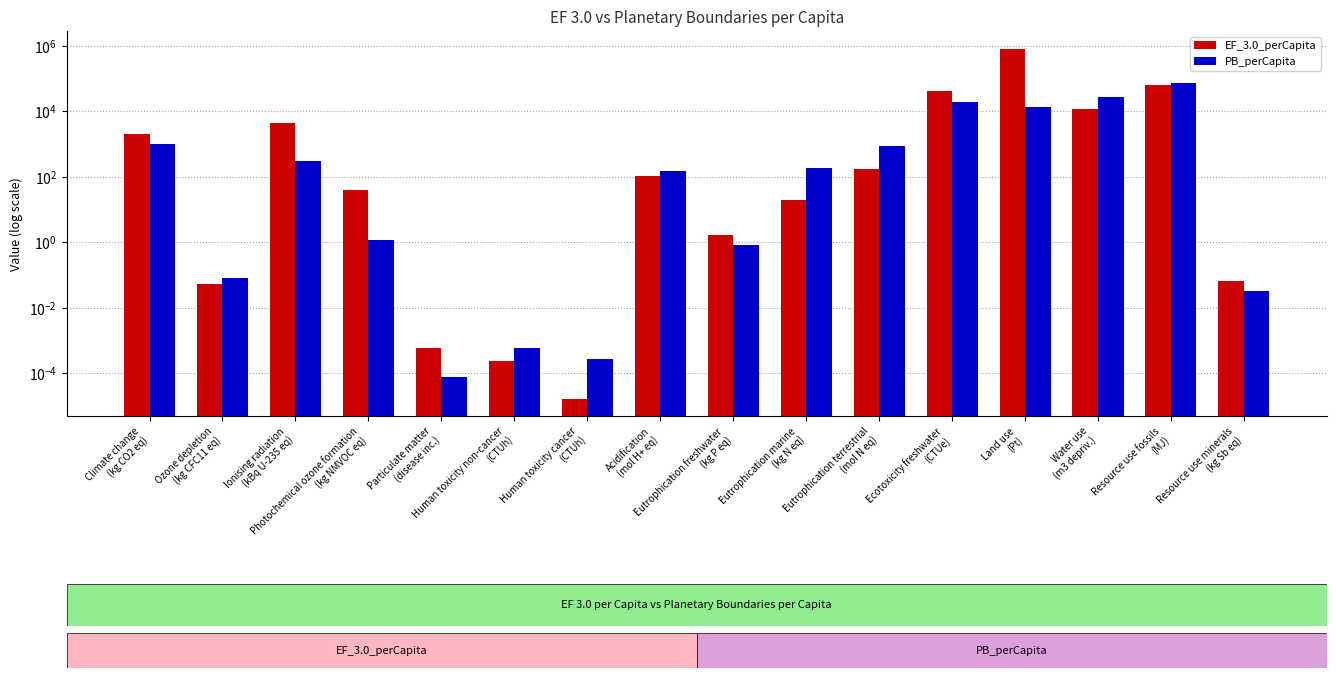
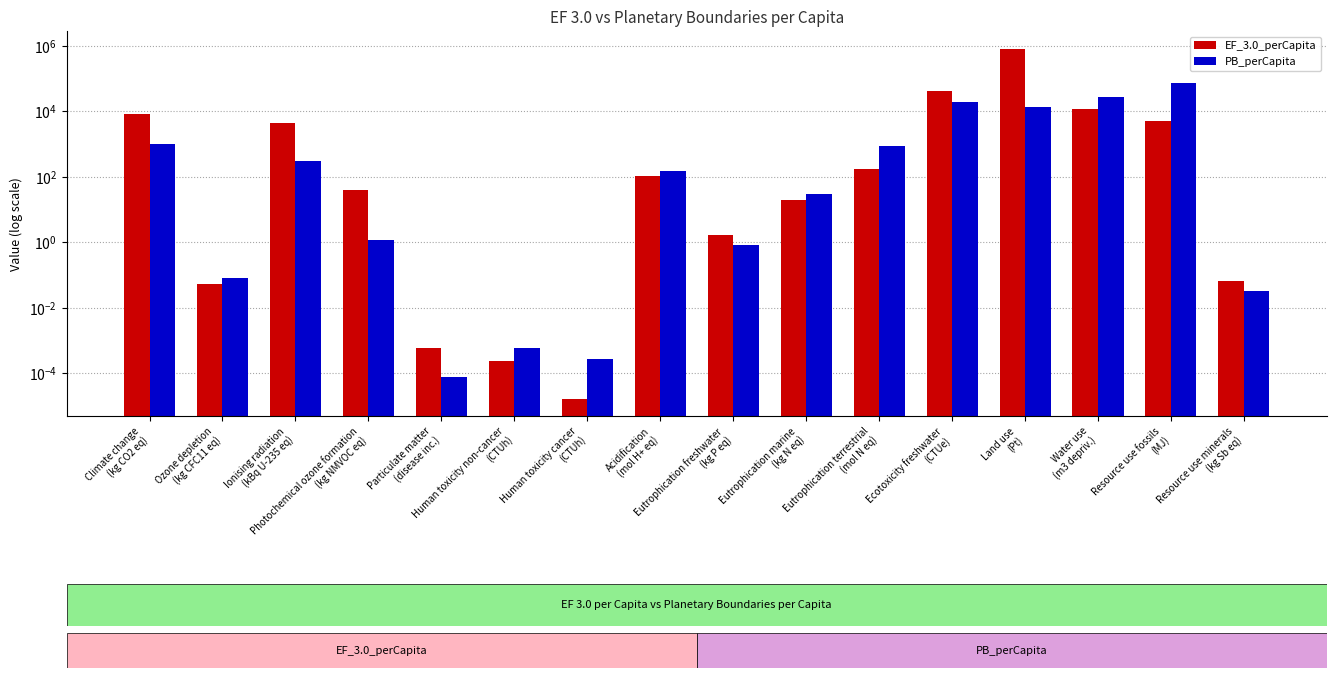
  {
    "EF_3.0_perCapita": {
-     "Climate change (kg CO2 eq)": 2000,
+     "Climate change (kg CO2 eq)": 8000,
      "Ozone depletion (kg CFC11 eq)": 0.05,
      "Ionising radiation (kBq U-235 eq)": 4000,
      "Photochemical ozone formation (kg NMVOC eq)": 40,
      "Particulate matter (disease inc.)": 0.0006,
      "Human toxicity non-cancer (CTUh)": 0.0002,
      "Human toxicity cancer (CTUh)": 0.00002,
      "Acidification (mol H+ eq)": 100,
      "Eutrophication freshwater (kg P eq)": 2,
      "Eutrophication marine (kg N eq)": 20,
      "Eutrophication terrestrial (mol N eq)": 200,
      "Ecotoxicity freshwater (CTUe)": 40000,
      "Land use (Pt)": 800000,
      "Water use (m3 depriv.)": 11000,
-     "Resource use fossils (MJ)": 70000,
+     "Resource use fossils (MJ)": 5000,
      "Resource use minerals (kg Sb eq)": 0.06
    },
    "PB_perCapita": {
      "Climate change (kg CO2 eq)": 1000,
      "Ozone depletion (kg CFC11 eq)": 0.08,
      "Ionising radiation (kBq U-235 eq)": 300,
      "Photochemical ozone formation (kg NMVOC eq)": 1,
      "Particulate matter (disease inc.)": 0.00007,
      "Human toxicity non-cancer (CTUh)": 0.0006,
      "Human toxicity cancer (CTUh)": 0.0003,
      "Acidification (mol H+ eq)": 100,
      "Eutrophication freshwater (kg P eq)": 0.8,
-     "Eutrophication marine (kg N eq)": 200,
+     "Eutrophication marine (kg N eq)": 30,
      "Eutrophication terrestrial (mol N eq)": 900,
      "Ecotoxicity freshwater (CTUe)": 20000,
      "Land use (Pt)": 14000,
      "Water use (m3 depriv.)": 30000,
      "Resource use fossils (MJ)": 70000,
      "Resource use minerals (kg Sb eq)": 0.03
    }
  }
